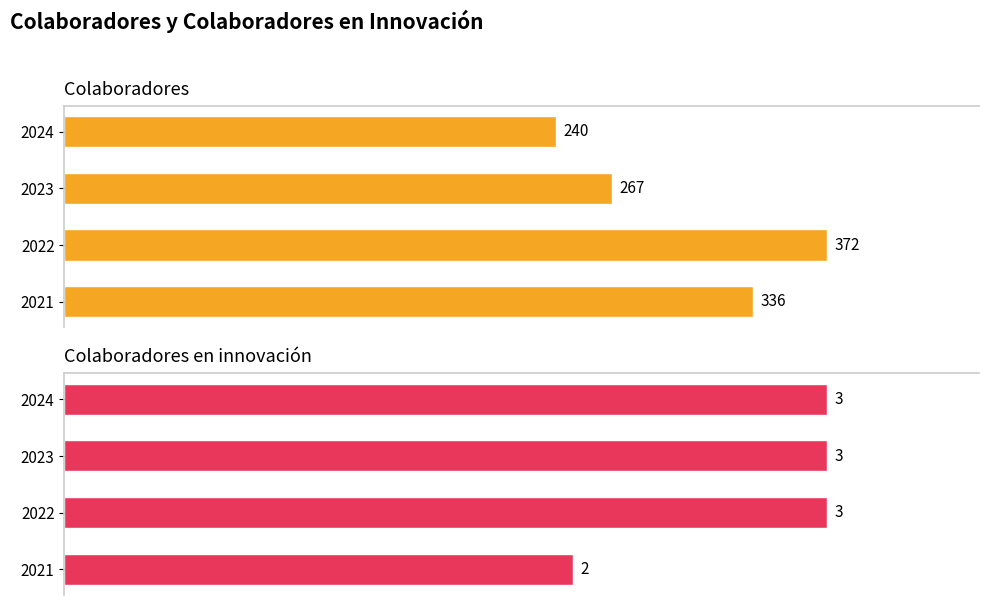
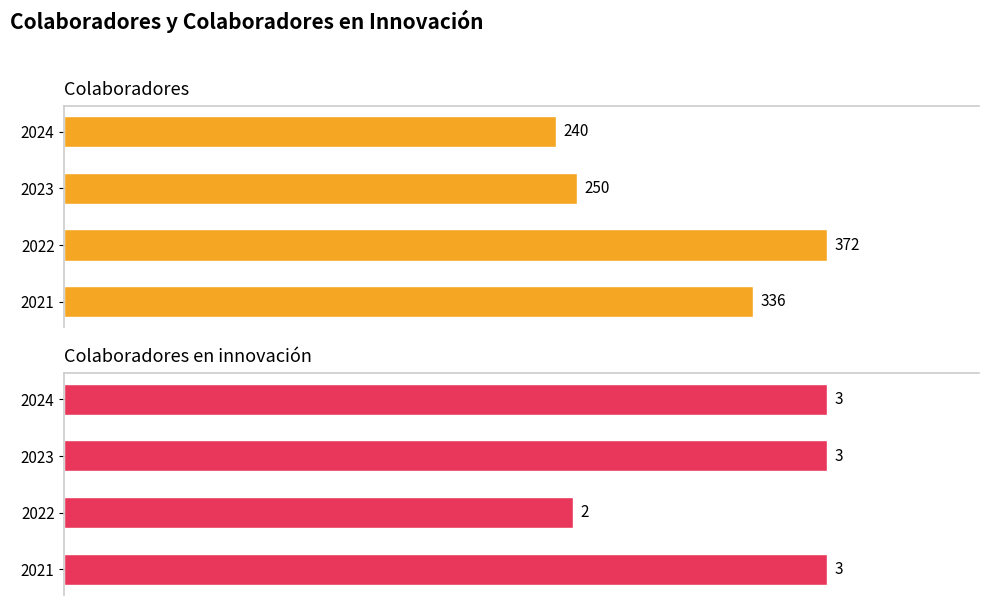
  {
    "Colaboradores": {
      "2024": 240,
-     "2023": 267,
+     "2023": 250,
      "2022": 372,
      "2021": 336
    },
    "Colaboradores en innovación": {
      "2024": 3,
      "2023": 3,
-     "2022": 3,
-     "2021": 2
+     "2022": 2,
+     "2021": 3
    }
  }
